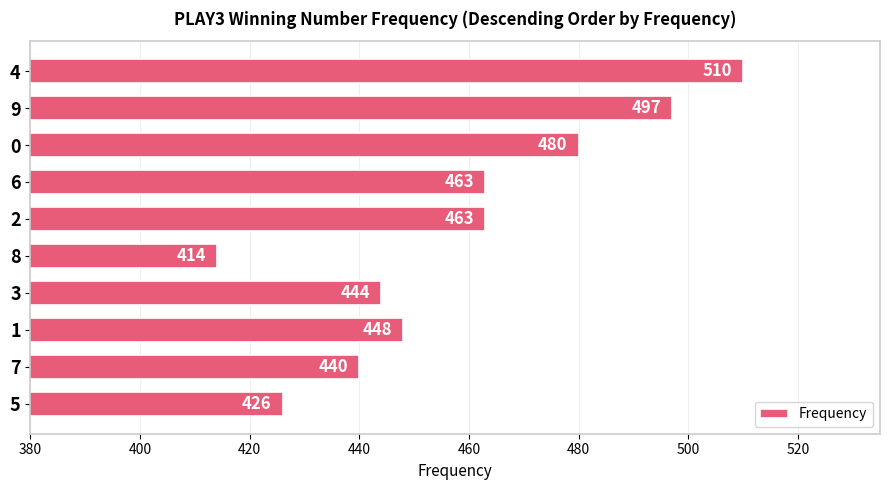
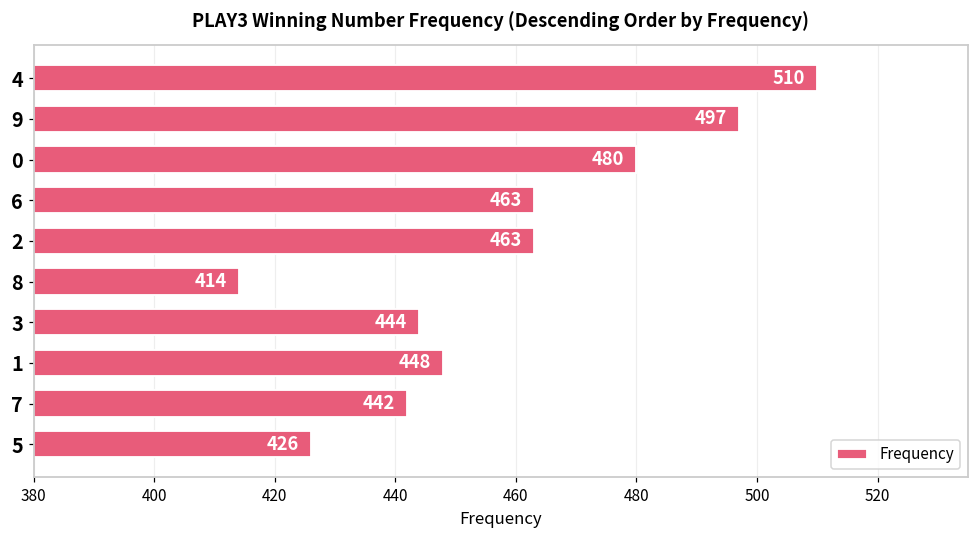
  {
    "4": 510,
    "9": 497,
    "0": 480,
    "6": 463,
    "2": 463,
    "8": 414,
    "3": 444,
    "1": 448,
-   "7": 440,
+   "7": 442,
    "5": 426
  }
